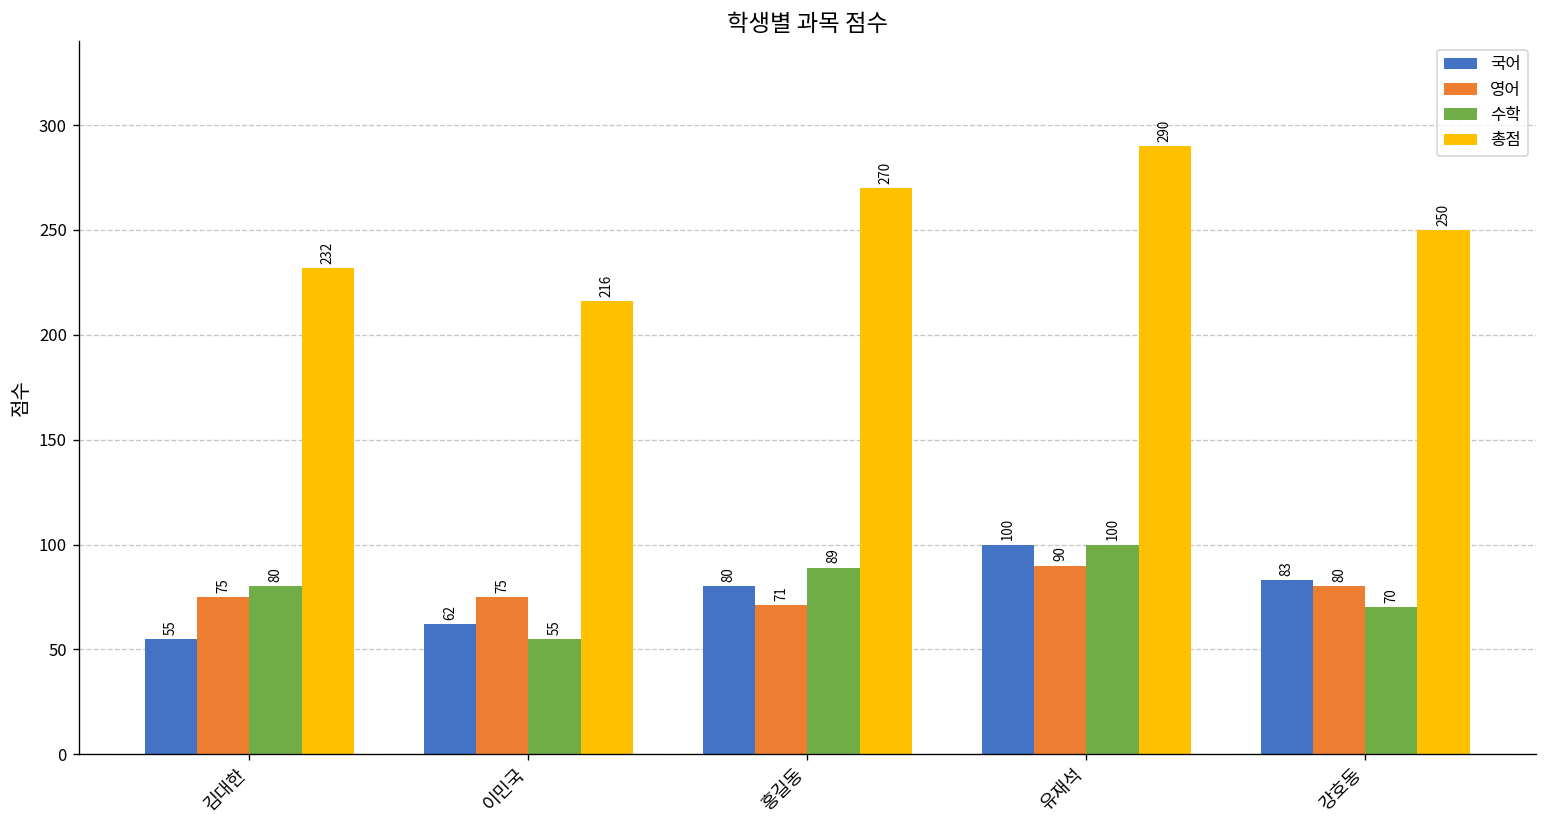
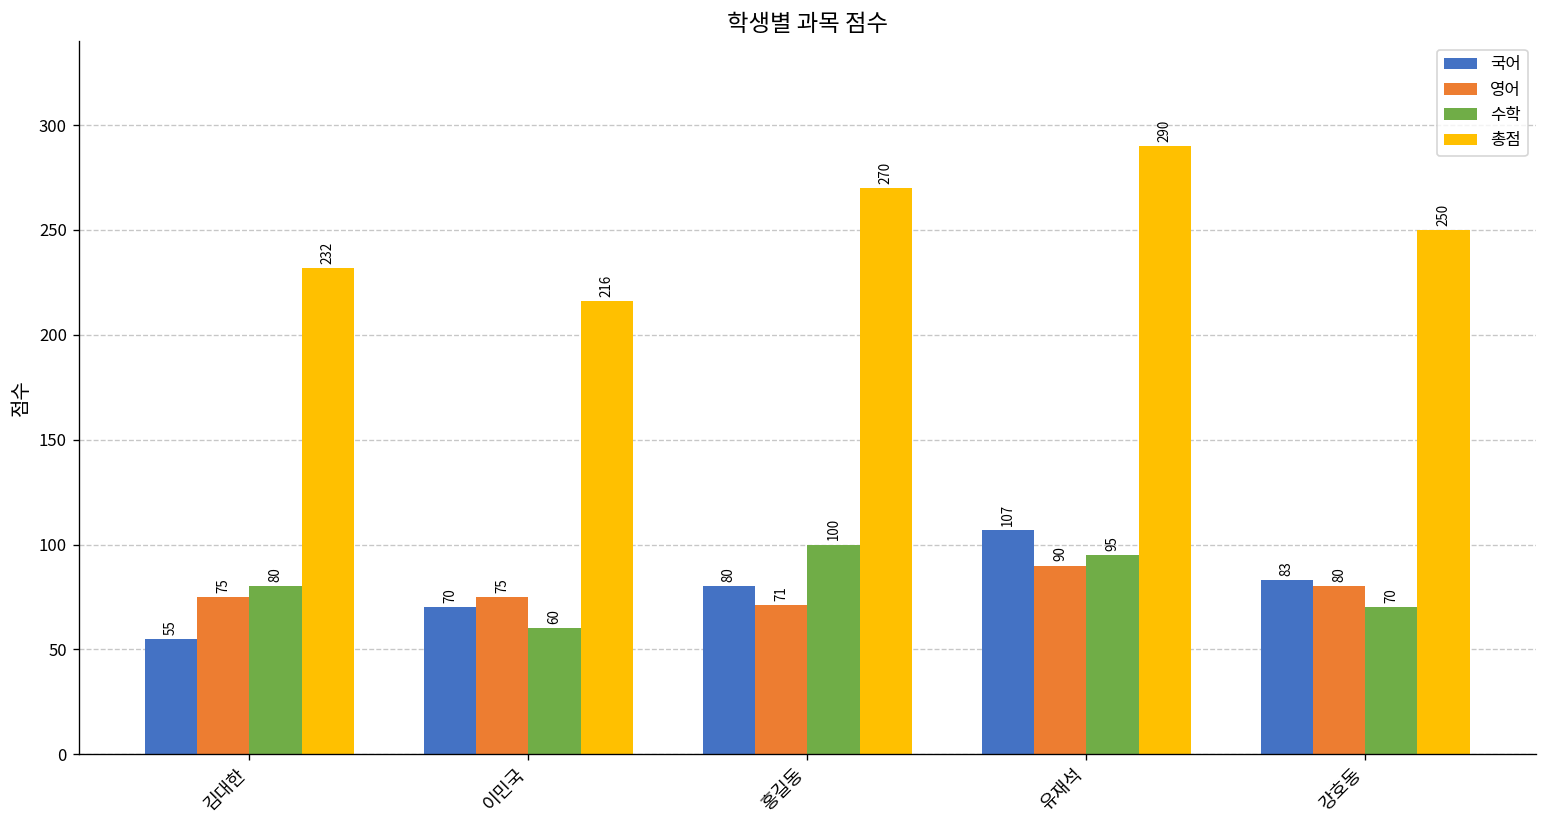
  {
    "국어": {
      "김대한": 55,
-     "이민국": 62,
+     "이민국": 70,
      "홍길동": 80,
-     "유재석": 100,
+     "유재석": 107,
      "강호동": 83
    },
    "영어": {
      "김대한": 75,
      "이민국": 75,
      "홍길동": 71,
      "유재석": 90,
      "강호동": 80
    },
    "수학": {
      "김대한": 80,
-     "이민국": 55,
-     "홍길동": 89,
-     "유재석": 100,
+     "이민국": 60,
+     "홍길동": 100,
+     "유재석": 95,
      "강호동": 70
    },
    "총점": {
      "김대한": 232,
      "이민국": 216,
      "홍길동": 270,
      "유재석": 290,
      "강호동": 250
    }
  }
